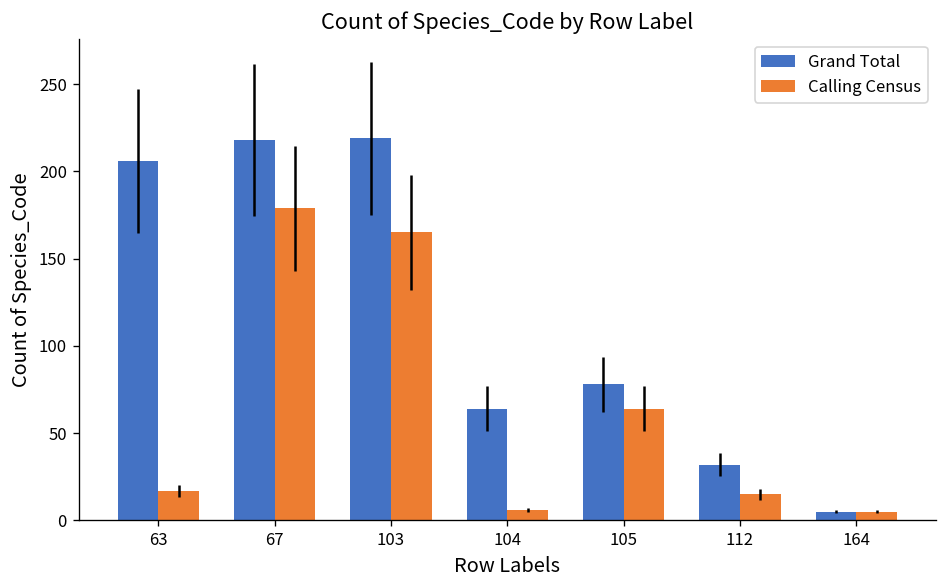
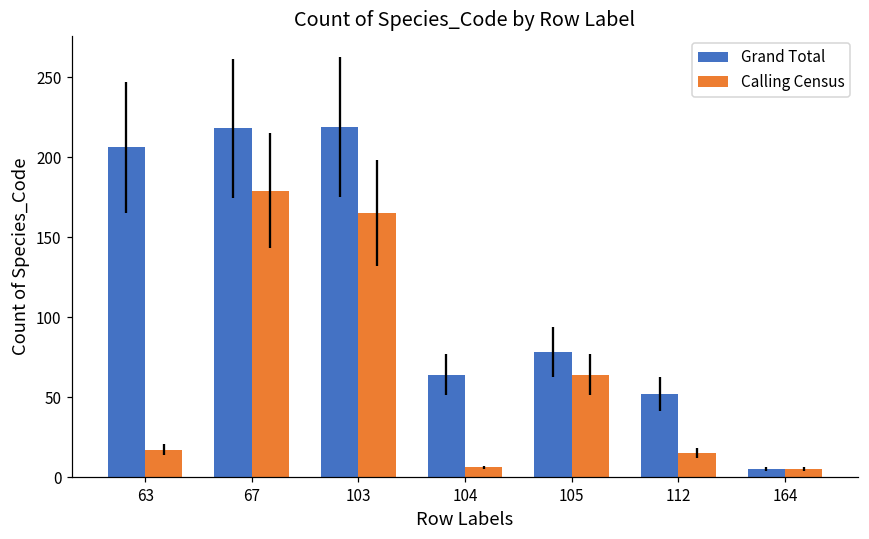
  {
    "Grand Total": {
      "63": 206,
      "67": 218,
      "103": 219,
      "104": 64,
      "105": 78,
-     "112": 32,
+     "112": 52,
      "164": 5
    },
    "Calling Census": {
      "63": 17,
      "67": 179,
      "103": 165,
      "104": 6,
      "105": 64,
      "112": 15,
      "164": 5
    }
  }
